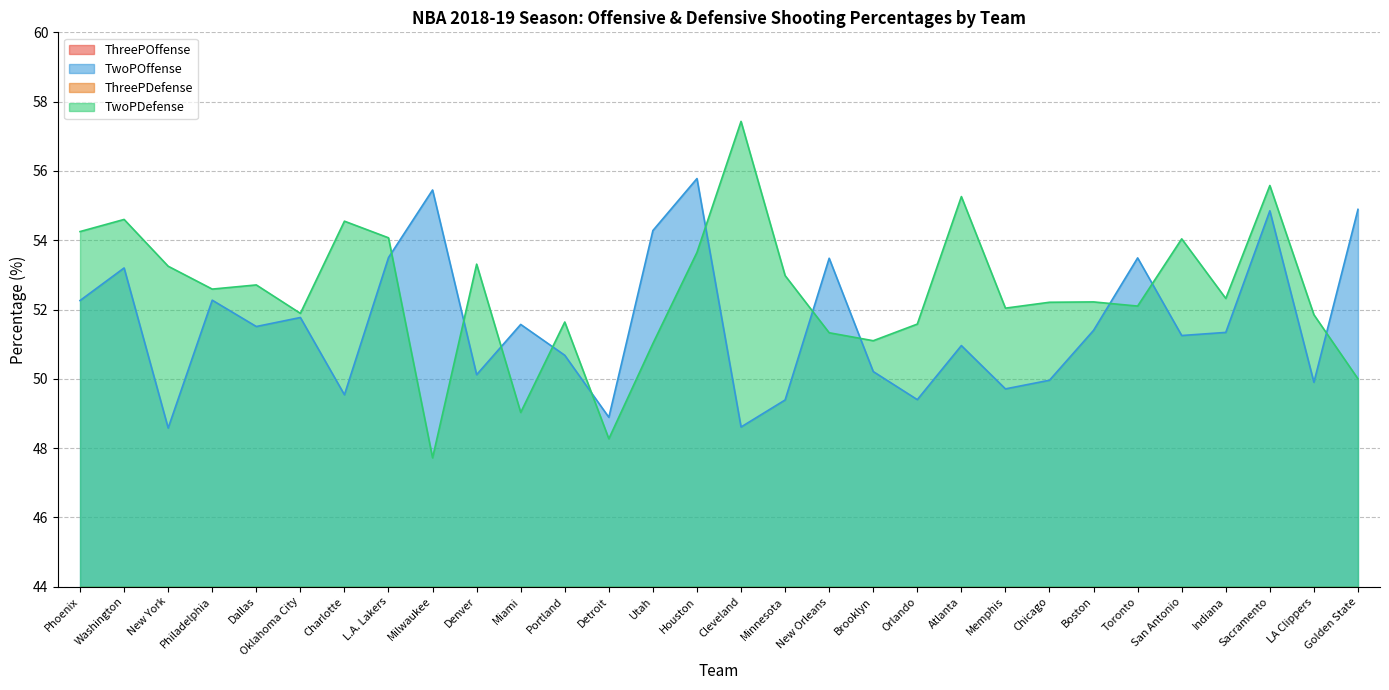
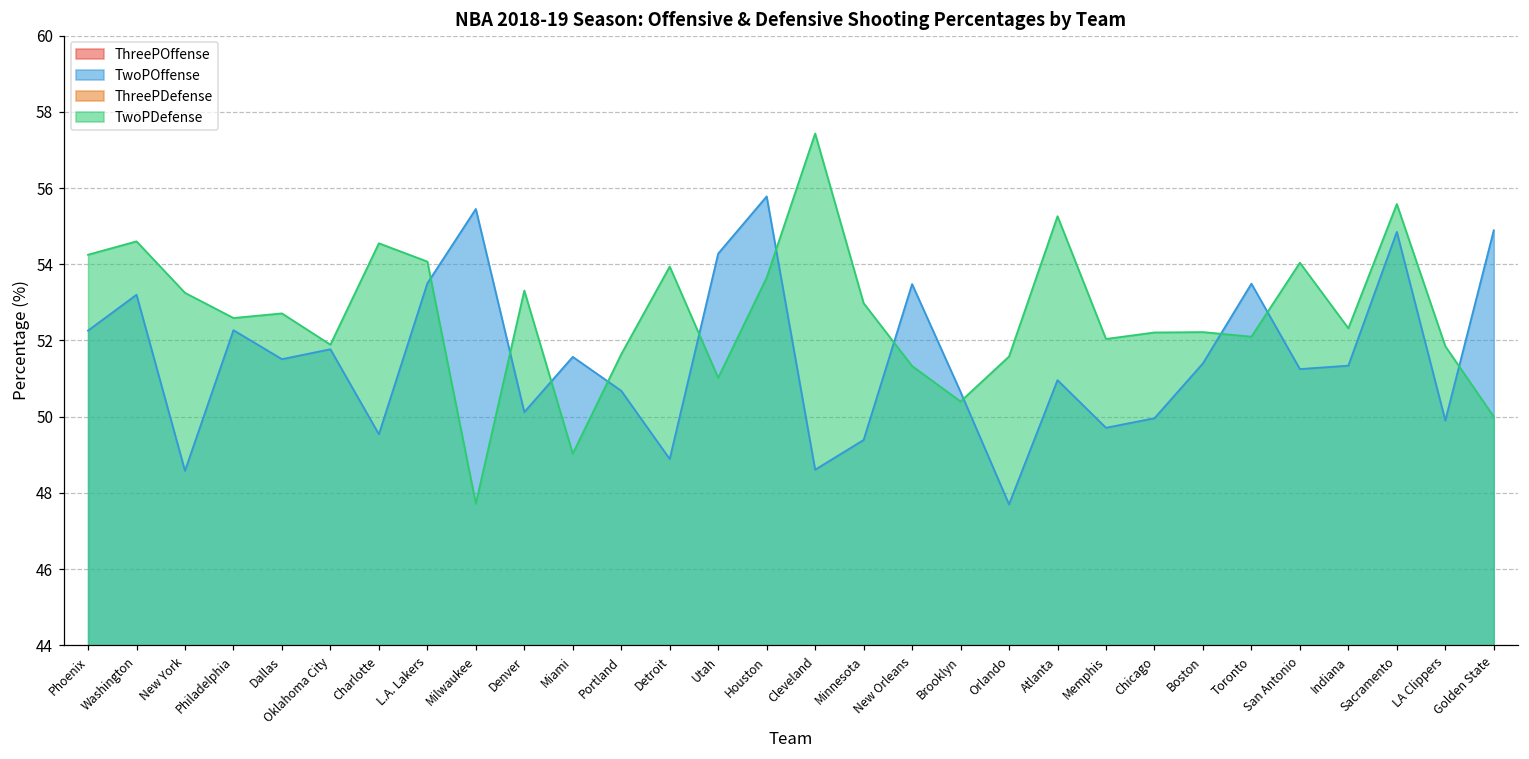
  {
    "TwoPOffense": {
      "Phoenix": 52.3,
      "Washington": 53.2,
      "New York": 48.6,
      "Philadelphia": 52.3,
      "Dallas": 51.5,
      "Oklahoma City": 51.8,
      "Charlotte": 49.5,
      "L.A. Lakers": 53.5,
      "Milwaukee": 55.5,
      "Denver": 50.1,
      "Miami": 51.6,
      "Portland": 50.7,
      "Detroit": 48.9,
      "Utah": 54.3,
      "Houston": 55.8,
      "Cleveland": 48.6,
      "Minnesota": 49.4,
      "New Orleans": 53.5,
-     "Brooklyn": 50.2,
-     "Orlando": 49.4,
+     "Brooklyn": 50.7,
+     "Orlando": 47.7,
      "Atlanta": 51.0,
      "Memphis": 49.7,
      "Chicago": 50.0,
      "Boston": 51.4,
      "Toronto": 53.5,
      "San Antonio": 51.3,
      "Indiana": 51.3,
      "Sacramento": 54.9,
      "LA Clippers": 49.9,
      "Golden State": 54.9
    },
    "TwoPDefense": {
      "Phoenix": 54.3,
      "Washington": 54.6,
      "New York": 53.3,
      "Philadelphia": 52.6,
      "Dallas": 52.7,
      "Oklahoma City": 51.9,
      "Charlotte": 54.6,
      "L.A. Lakers": 54.1,
      "Milwaukee": 47.7,
      "Denver": 53.3,
      "Miami": 49.0,
      "Portland": 51.6,
-     "Detroit": 48.3,
+     "Detroit": 53.9,
      "Utah": 51.0,
      "Houston": 53.7,
      "Cleveland": 57.4,
      "Minnesota": 53.0,
      "New Orleans": 51.3,
-     "Brooklyn": 51.1,
+     "Brooklyn": 50.4,
      "Orlando": 51.6,
      "Atlanta": 55.3,
      "Memphis": 52.0,
      "Chicago": 52.2,
      "Boston": 52.2,
      "Toronto": 52.1,
      "San Antonio": 54.0,
      "Indiana": 52.3,
      "Sacramento": 55.6,
      "LA Clippers": 51.9,
      "Golden State": 50.0
    }
  }
